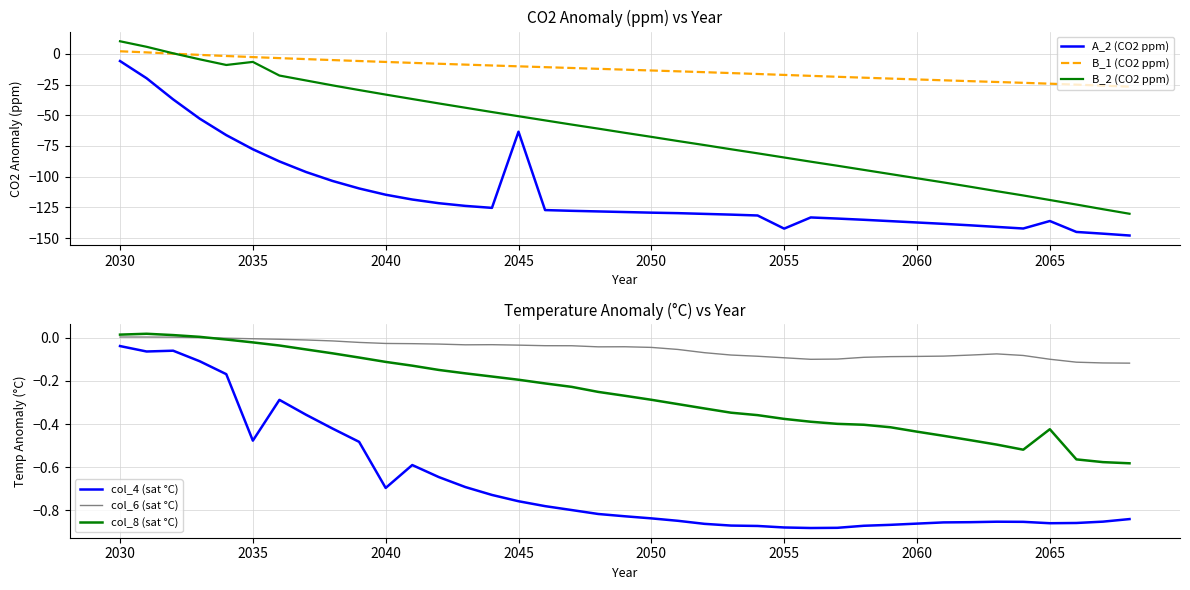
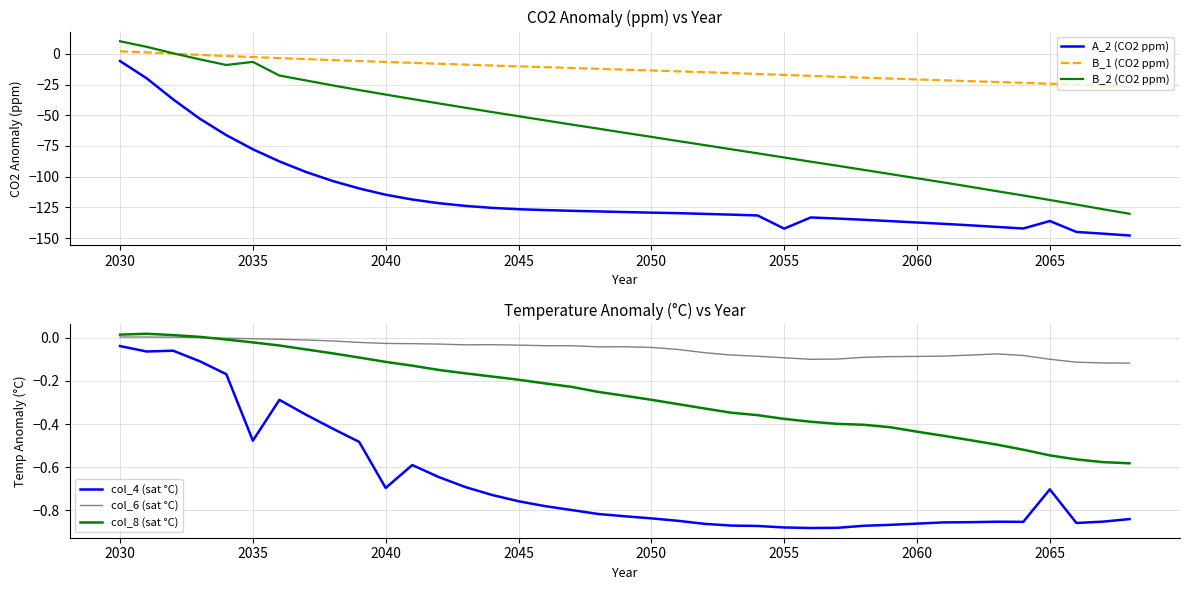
  {
    "CO2 Anomaly (ppm) vs Year": {
      "A_2 (CO2 ppm)": {
        "2030": -6,
        "2035": -78,
        "2040": -115,
-       "2045": -63,
+       "2045": -127,
        "2050": -129,
        "2055": -142,
        "2060": -137,
        "2065": -136
      },
      "B_1 (CO2 ppm)": {
        "2030": 2,
        "2035": -3,
        "2040": -7,
        "2045": -10,
        "2050": -14,
        "2055": -17,
        "2060": -21,
        "2065": -24
      },
      "B_2 (CO2 ppm)": {
        "2030": 10,
        "2035": -7,
        "2040": -33,
        "2045": -51,
        "2050": -68,
        "2055": -84,
        "2060": -101,
        "2065": -119
      }
    },
    "Temperature Anomaly (°C) vs Year": {
      "col_4 (sat °C)": {
        "2030": -0.04,
        "2035": -0.48,
        "2040": -0.70,
        "2045": -0.76,
        "2050": -0.84,
        "2055": -0.88,
        "2060": -0.86,
-       "2065": -0.86
+       "2065": -0.70
      },
      "col_6 (sat °C)": {
        "2035": 0.00,
        "2040": -0.03,
        "2045": -0.03,
        "2050": -0.04,
        "2055": -0.09,
        "2060": -0.09,
        "2065": -0.10
      },
      "col_8 (sat °C)": {
        "2035": -0.02,
        "2040": -0.11,
        "2045": -0.19,
        "2050": -0.29,
        "2055": -0.38,
        "2060": -0.44,
-       "2065": -0.42
+       "2065": -0.55
      }
    }
  }
